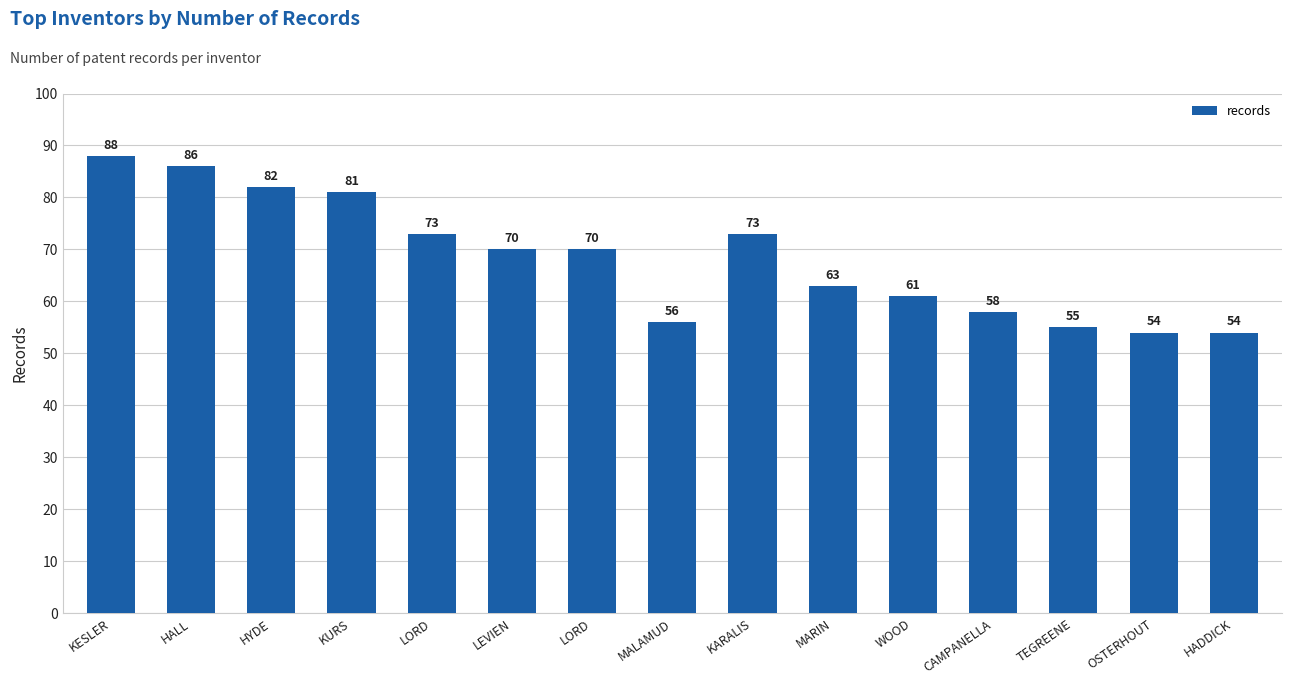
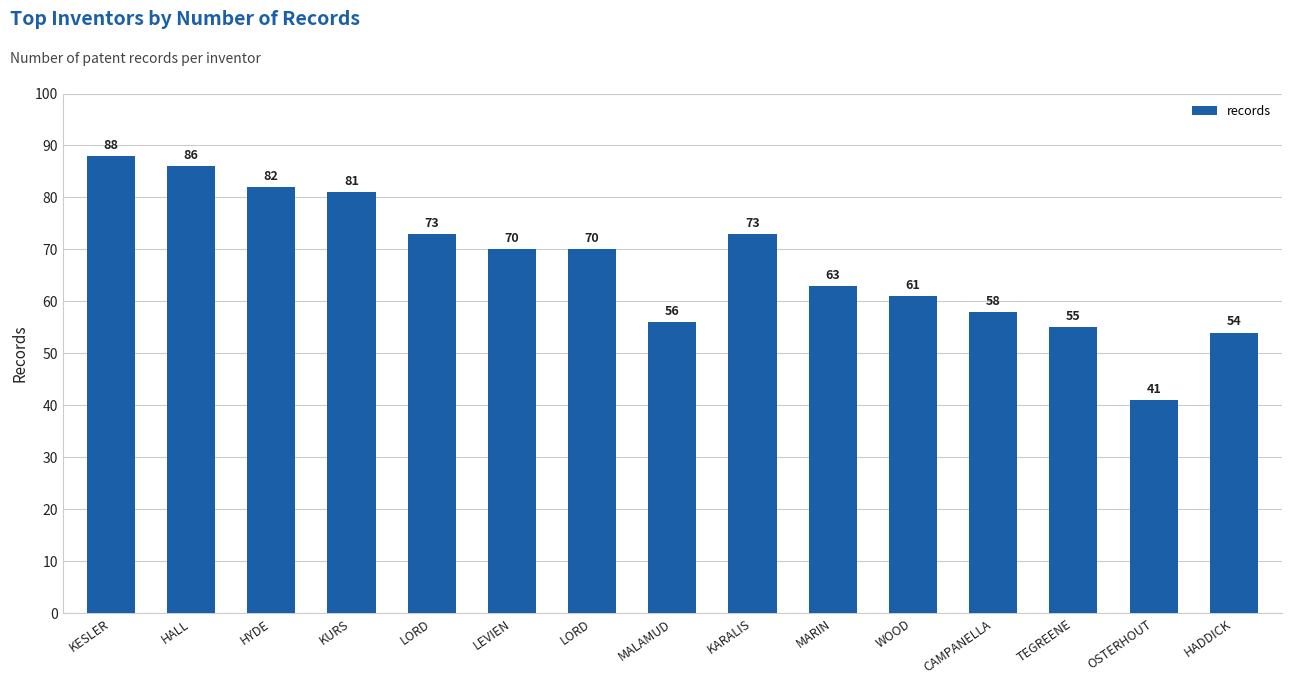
  {
    "KESLER": 88,
    "HALL": 86,
    "HYDE": 82,
    "KURS": 81,
    "LEVIEN": 70,
    "MALAMUD": 56,
    "KARALIS": 73,
    "MARIN": 63,
    "WOOD": 61,
    "CAMPANELLA": 58,
    "TEGREENE": 55,
-   "OSTERHOUT": 54,
+   "OSTERHOUT": 41,
    "HADDICK": 54
  }
